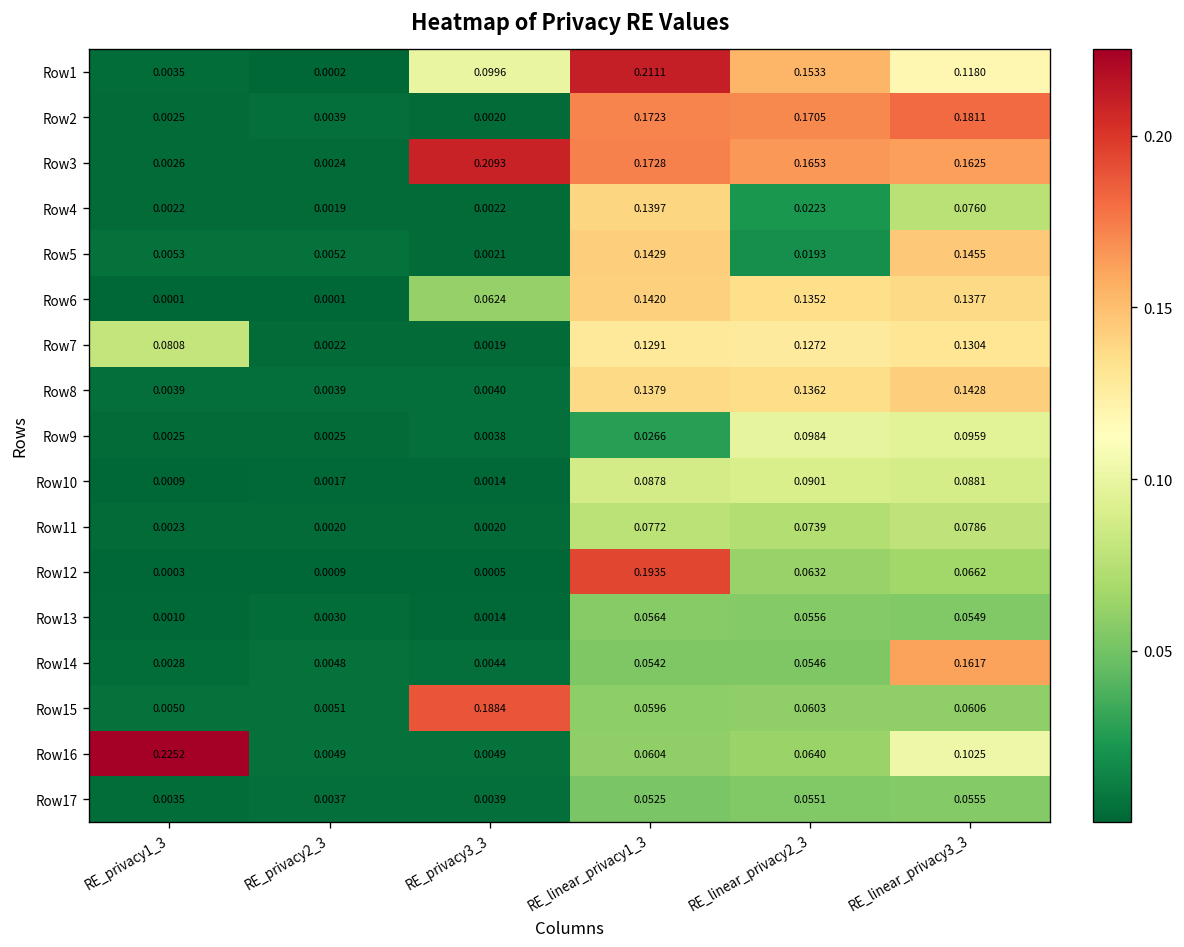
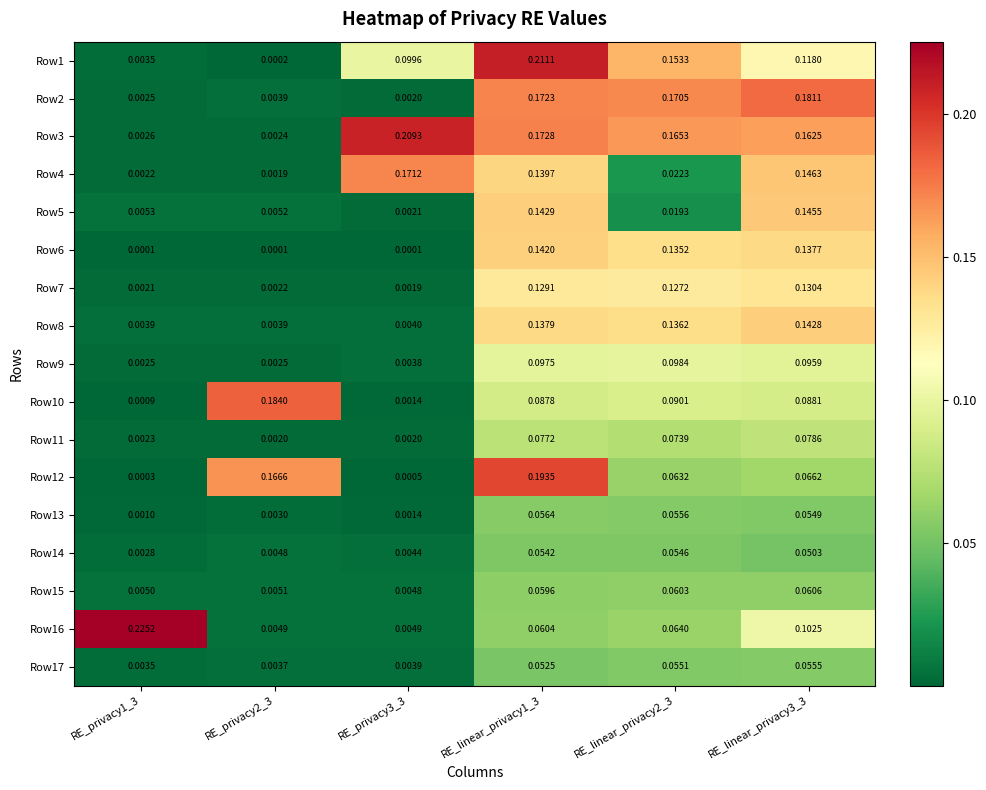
  {
    "Row1": {
      "RE_privacy1_3": 0.0035,
      "RE_privacy2_3": 0.0002,
      "RE_privacy3_3": 0.0996,
      "RE_linear_privacy1_3": 0.2111,
      "RE_linear_privacy2_3": 0.1533,
      "RE_linear_privacy3_3": 0.1180
    },
    "Row2": {
      "RE_privacy1_3": 0.0025,
      "RE_privacy2_3": 0.0039,
      "RE_privacy3_3": 0.0020,
      "RE_linear_privacy1_3": 0.1723,
      "RE_linear_privacy2_3": 0.1705,
      "RE_linear_privacy3_3": 0.1811
    },
    "Row3": {
      "RE_privacy1_3": 0.0026,
      "RE_privacy2_3": 0.0024,
      "RE_privacy3_3": 0.2093,
      "RE_linear_privacy1_3": 0.1728,
      "RE_linear_privacy2_3": 0.1653,
      "RE_linear_privacy3_3": 0.1625
    },
    "Row4": {
      "RE_privacy1_3": 0.0022,
      "RE_privacy2_3": 0.0019,
-     "RE_privacy3_3": 0.0022,
+     "RE_privacy3_3": 0.1712,
      "RE_linear_privacy1_3": 0.1397,
      "RE_linear_privacy2_3": 0.0223,
-     "RE_linear_privacy3_3": 0.0760
+     "RE_linear_privacy3_3": 0.1463
    },
    "Row5": {
      "RE_privacy1_3": 0.0053,
      "RE_privacy2_3": 0.0052,
      "RE_privacy3_3": 0.0021,
      "RE_linear_privacy1_3": 0.1429,
      "RE_linear_privacy2_3": 0.0193,
      "RE_linear_privacy3_3": 0.1455
    },
    "Row6": {
      "RE_privacy1_3": 0.0001,
      "RE_privacy2_3": 0.0001,
-     "RE_privacy3_3": 0.0624,
+     "RE_privacy3_3": 0.0001,
      "RE_linear_privacy1_3": 0.1420,
      "RE_linear_privacy2_3": 0.1352,
      "RE_linear_privacy3_3": 0.1377
    },
    "Row7": {
-     "RE_privacy1_3": 0.0808,
+     "RE_privacy1_3": 0.0021,
      "RE_privacy2_3": 0.0022,
      "RE_privacy3_3": 0.0019,
      "RE_linear_privacy1_3": 0.1291,
      "RE_linear_privacy2_3": 0.1272,
      "RE_linear_privacy3_3": 0.1304
    },
    "Row8": {
      "RE_privacy1_3": 0.0039,
      "RE_privacy2_3": 0.0039,
      "RE_privacy3_3": 0.0040,
      "RE_linear_privacy1_3": 0.1379,
      "RE_linear_privacy2_3": 0.1362,
      "RE_linear_privacy3_3": 0.1428
    },
    "Row9": {
      "RE_privacy1_3": 0.0025,
      "RE_privacy2_3": 0.0025,
      "RE_privacy3_3": 0.0038,
-     "RE_linear_privacy1_3": 0.0266,
+     "RE_linear_privacy1_3": 0.0975,
      "RE_linear_privacy2_3": 0.0984,
      "RE_linear_privacy3_3": 0.0959
    },
    "Row10": {
      "RE_privacy1_3": 0.0009,
-     "RE_privacy2_3": 0.0017,
+     "RE_privacy2_3": 0.1840,
      "RE_privacy3_3": 0.0014,
      "RE_linear_privacy1_3": 0.0878,
      "RE_linear_privacy2_3": 0.0901,
      "RE_linear_privacy3_3": 0.0881
    },
    "Row11": {
      "RE_privacy1_3": 0.0023,
      "RE_privacy2_3": 0.0020,
      "RE_privacy3_3": 0.0020,
      "RE_linear_privacy1_3": 0.0772,
      "RE_linear_privacy2_3": 0.0739,
      "RE_linear_privacy3_3": 0.0786
    },
    "Row12": {
      "RE_privacy1_3": 0.0003,
-     "RE_privacy2_3": 0.0009,
+     "RE_privacy2_3": 0.1666,
      "RE_privacy3_3": 0.0005,
      "RE_linear_privacy1_3": 0.1935,
      "RE_linear_privacy2_3": 0.0632,
      "RE_linear_privacy3_3": 0.0662
    },
    "Row13": {
      "RE_privacy1_3": 0.0010,
      "RE_privacy2_3": 0.0030,
      "RE_privacy3_3": 0.0014,
      "RE_linear_privacy1_3": 0.0564,
      "RE_linear_privacy2_3": 0.0556,
      "RE_linear_privacy3_3": 0.0549
    },
    "Row14": {
      "RE_privacy1_3": 0.0028,
      "RE_privacy2_3": 0.0048,
      "RE_privacy3_3": 0.0044,
      "RE_linear_privacy1_3": 0.0542,
      "RE_linear_privacy2_3": 0.0546,
-     "RE_linear_privacy3_3": 0.1617
+     "RE_linear_privacy3_3": 0.0503
    },
    "Row15": {
      "RE_privacy1_3": 0.0050,
      "RE_privacy2_3": 0.0051,
-     "RE_privacy3_3": 0.1884,
+     "RE_privacy3_3": 0.0048,
      "RE_linear_privacy1_3": 0.0596,
      "RE_linear_privacy2_3": 0.0603,
      "RE_linear_privacy3_3": 0.0606
    },
    "Row16": {
      "RE_privacy1_3": 0.2252,
      "RE_privacy2_3": 0.0049,
      "RE_privacy3_3": 0.0049,
      "RE_linear_privacy1_3": 0.0604,
      "RE_linear_privacy2_3": 0.0640,
      "RE_linear_privacy3_3": 0.1025
    },
    "Row17": {
      "RE_privacy1_3": 0.0035,
      "RE_privacy2_3": 0.0037,
      "RE_privacy3_3": 0.0039,
      "RE_linear_privacy1_3": 0.0525,
      "RE_linear_privacy2_3": 0.0551,
      "RE_linear_privacy3_3": 0.0555
    }
  }
